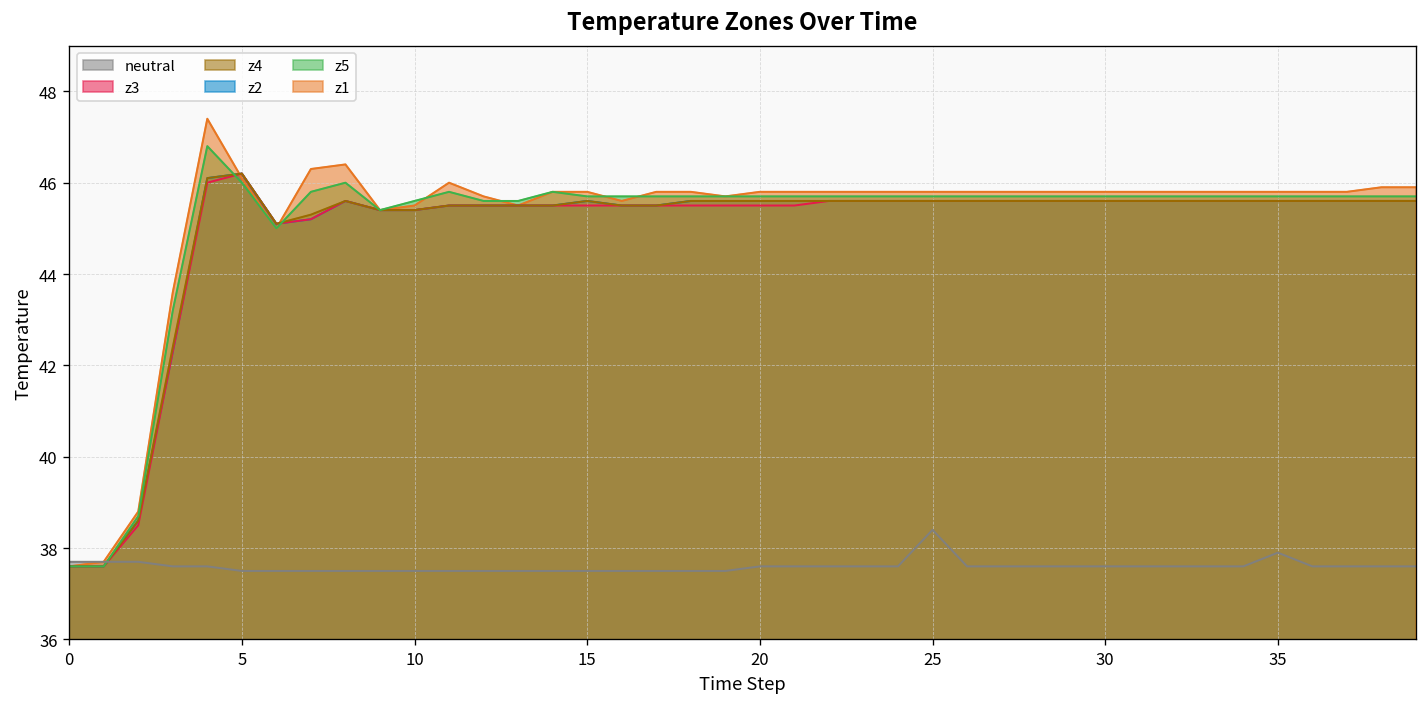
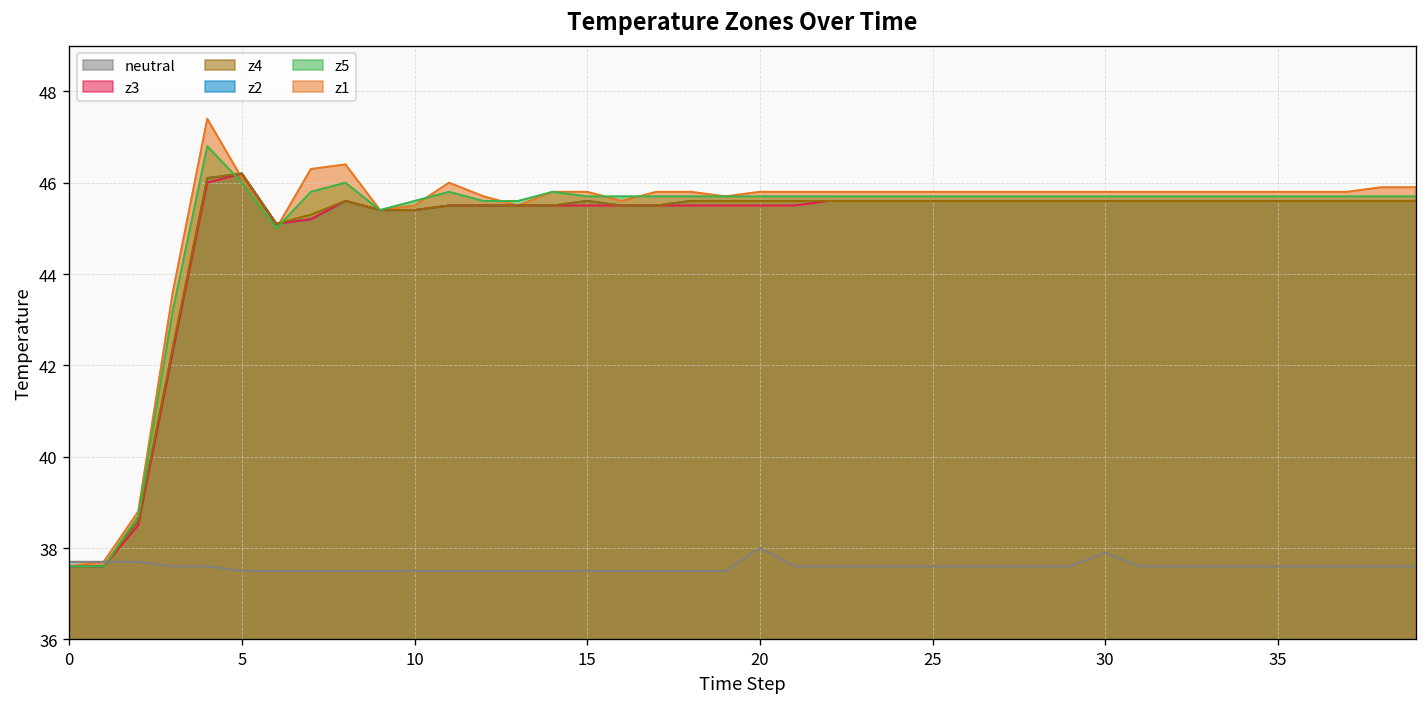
  {
    "neutral": {
      "0": 37.7,
      "5": 37.5,
      "10": 37.5,
      "15": 37.5,
-     "20": 37.6,
-     "25": 38.4,
-     "30": 37.6,
-     "35": 37.9
+     "20": 38.0,
+     "25": 37.6,
+     "30": 37.9,
+     "35": 37.6
    },
    "z3": {
      "15": 45.5,
      "20": 45.5
    },
    "z5": {
      "5": 46.0,
      "10": 45.6,
      "15": 45.7,
      "20": 45.7,
      "25": 45.7,
      "30": 45.7,
      "35": 45.7
    },
    "z1": {
      "5": 46.1,
      "10": 45.5,
      "15": 45.8,
      "20": 45.8,
      "25": 45.8,
      "30": 45.8,
      "35": 45.8
    }
  }
